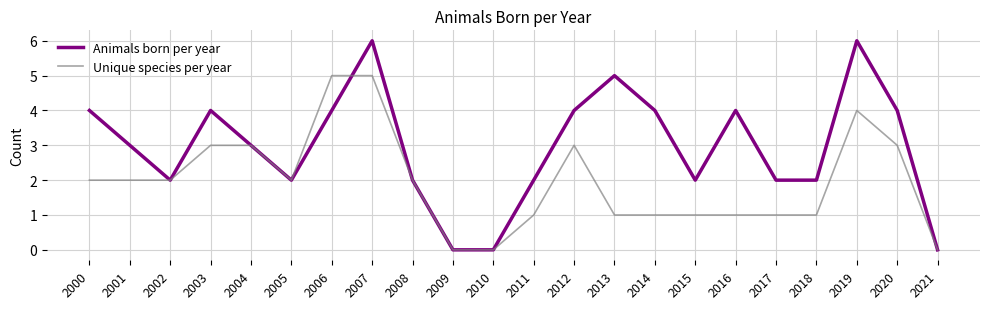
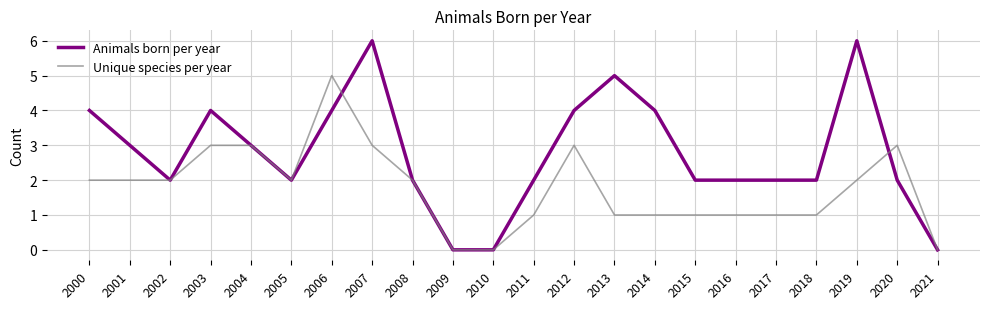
  {
    "Animals born per year": {
      "2000": 4,
      "2001": 3,
      "2003": 4,
      "2006": 4,
      "2007": 6,
      "2011": 2,
      "2012": 4,
      "2013": 5,
      "2014": 4,
      "2015": 2,
-     "2016": 4,
+     "2016": 2,
      "2017": 2,
      "2018": 2,
      "2019": 6,
-     "2020": 4
+     "2020": 2
    },
    "Unique species per year": {
      "2000": 2,
      "2001": 2,
      "2003": 3,
      "2006": 5,
-     "2007": 5,
+     "2007": 3,
      "2011": 1,
      "2012": 3,
      "2013": 1,
      "2014": 1,
      "2015": 1,
      "2016": 1,
      "2017": 1,
      "2018": 1,
-     "2019": 4,
+     "2019": 2,
      "2020": 3
    }
  }
